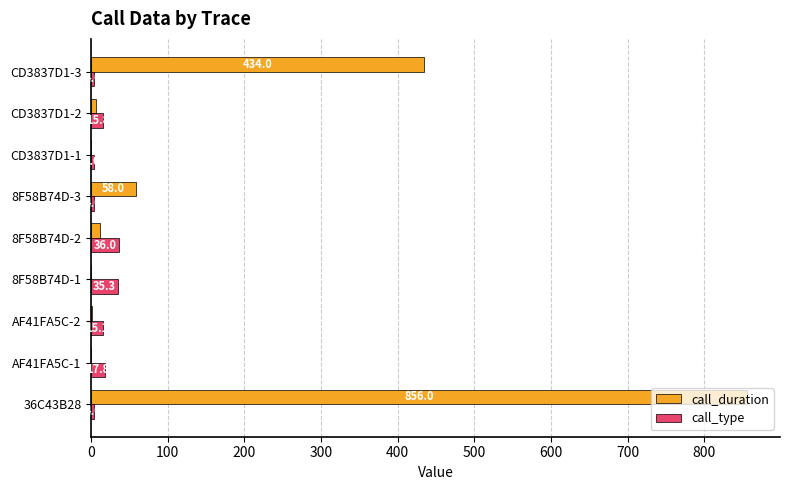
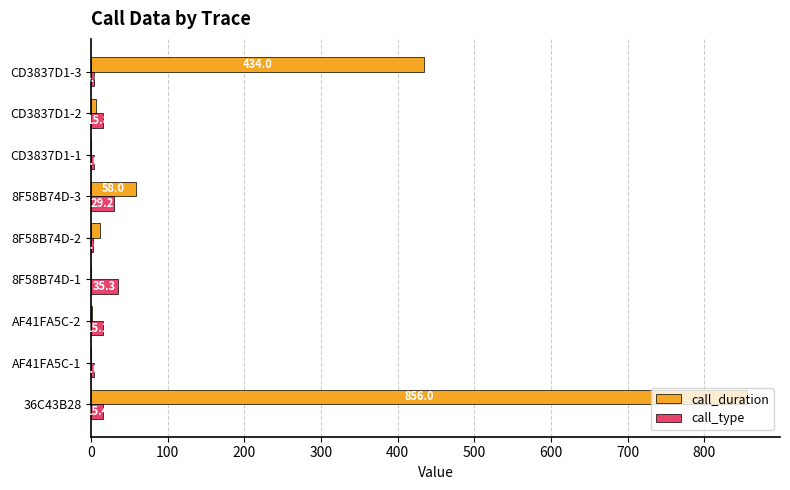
  {
    "call_duration": {
      "CD3837D1-3": 434.0,
      "8F58B74D-3": 58.0
    },
    "call_type": {
      "CD3837D1-3": 0,
-     "8F58B74D-3": 0,
-     "8F58B74D-2": 40,
-     "AF41FA5C-1": 20,
-     "36C43B28": 0
+     "8F58B74D-3": 30,
+     "8F58B74D-2": 0,
+     "AF41FA5C-1": 0,
+     "36C43B28": 20
    }
  }
